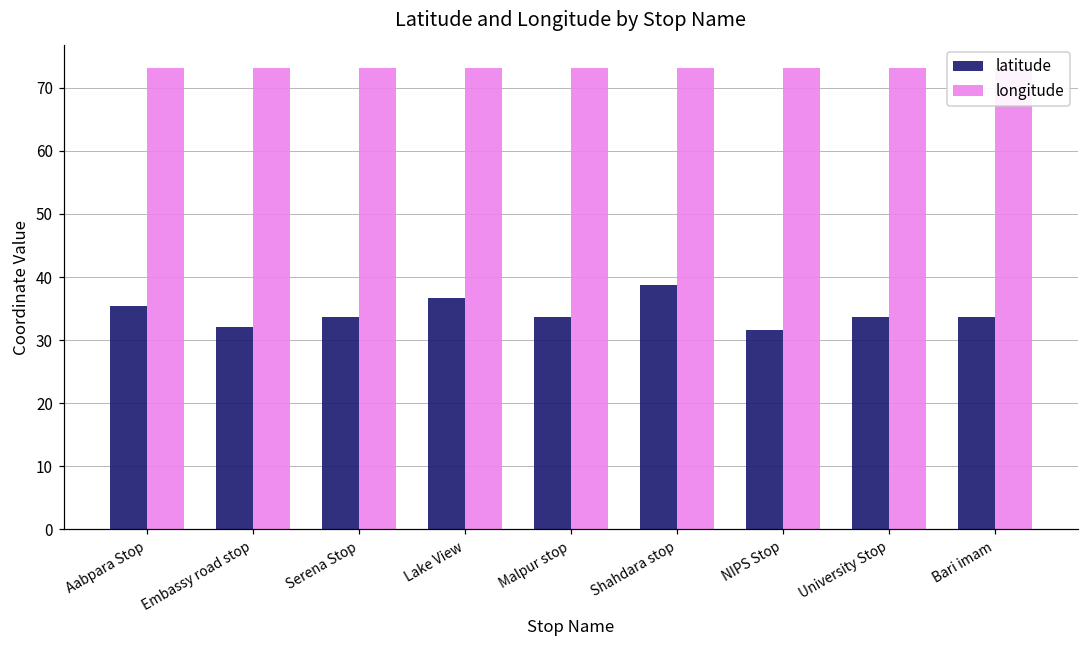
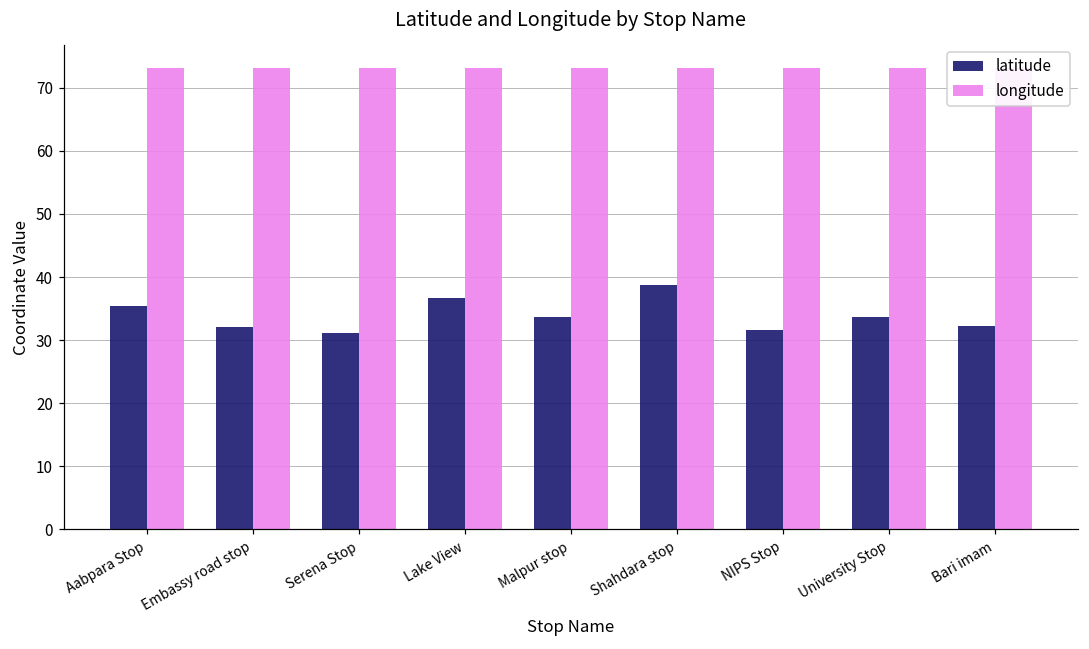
  {
    "latitude": {
      "Aabpara Stop": 35,
      "Embassy road stop": 32,
-     "Serena Stop": 34,
+     "Serena Stop": 31,
      "Lake View": 37,
      "Malpur stop": 34,
      "Shahdara stop": 39,
      "NIPS Stop": 32,
      "University Stop": 34,
-     "Bari imam": 34
+     "Bari imam": 32
    },
    "longitude": {
      "Aabpara Stop": 73,
      "Embassy road stop": 73,
      "Serena Stop": 73,
      "Lake View": 73,
      "Malpur stop": 73,
      "Shahdara stop": 73,
      "NIPS Stop": 73,
      "University Stop": 73
    }
  }
